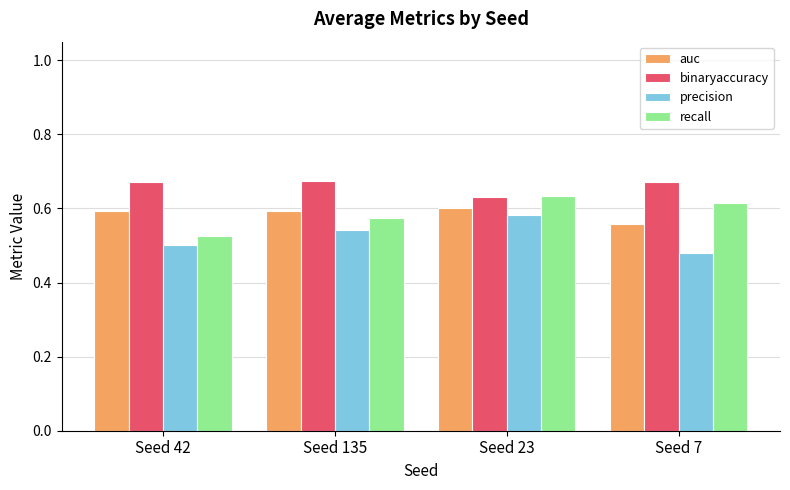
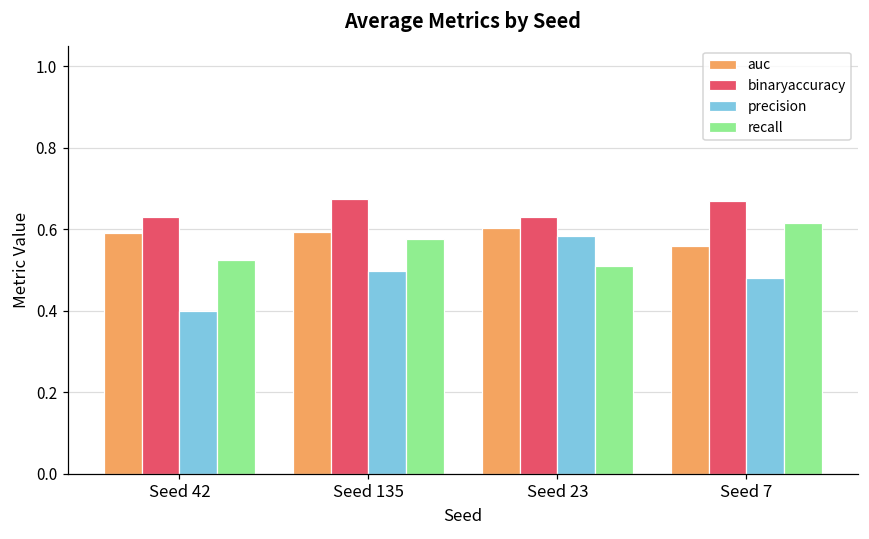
  {
    "auc": {
      "Seed 42": 0.59,
      "Seed 135": 0.59,
      "Seed 23": 0.60,
      "Seed 7": 0.56
    },
    "binaryaccuracy": {
-     "Seed 42": 0.67,
+     "Seed 42": 0.63,
      "Seed 135": 0.68,
      "Seed 23": 0.63,
      "Seed 7": 0.67
    },
    "precision": {
-     "Seed 42": 0.5,
-     "Seed 135": 0.54,
+     "Seed 42": 0.4,
+     "Seed 135": 0.50,
      "Seed 23": 0.58,
      "Seed 7": 0.48
    },
    "recall": {
      "Seed 42": 0.53,
      "Seed 135": 0.58,
-     "Seed 23": 0.63,
+     "Seed 23": 0.51,
      "Seed 7": 0.61
    }
  }
